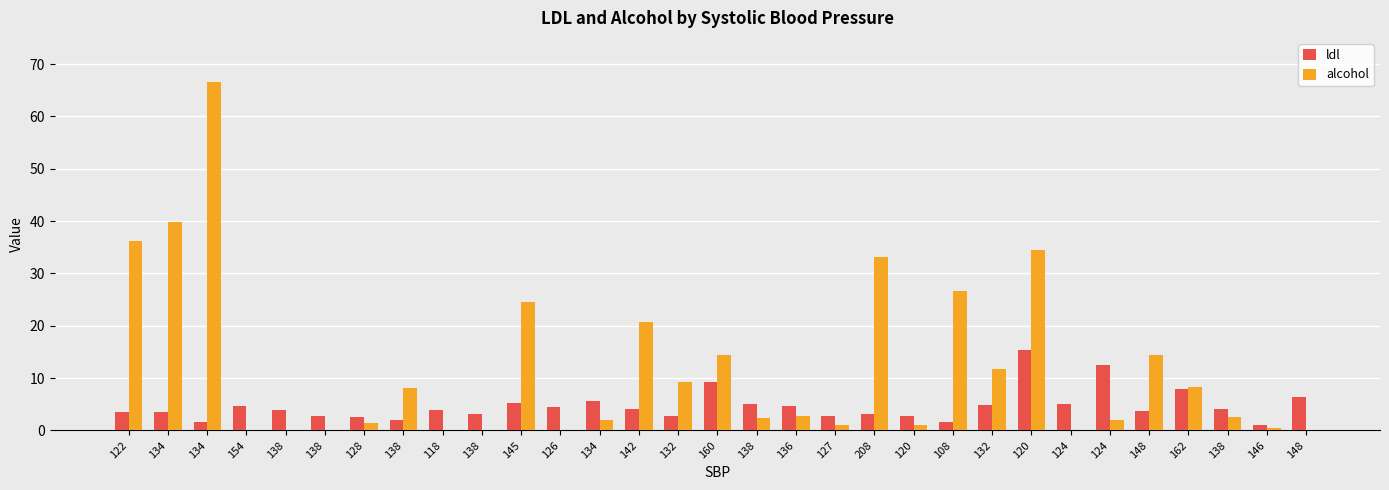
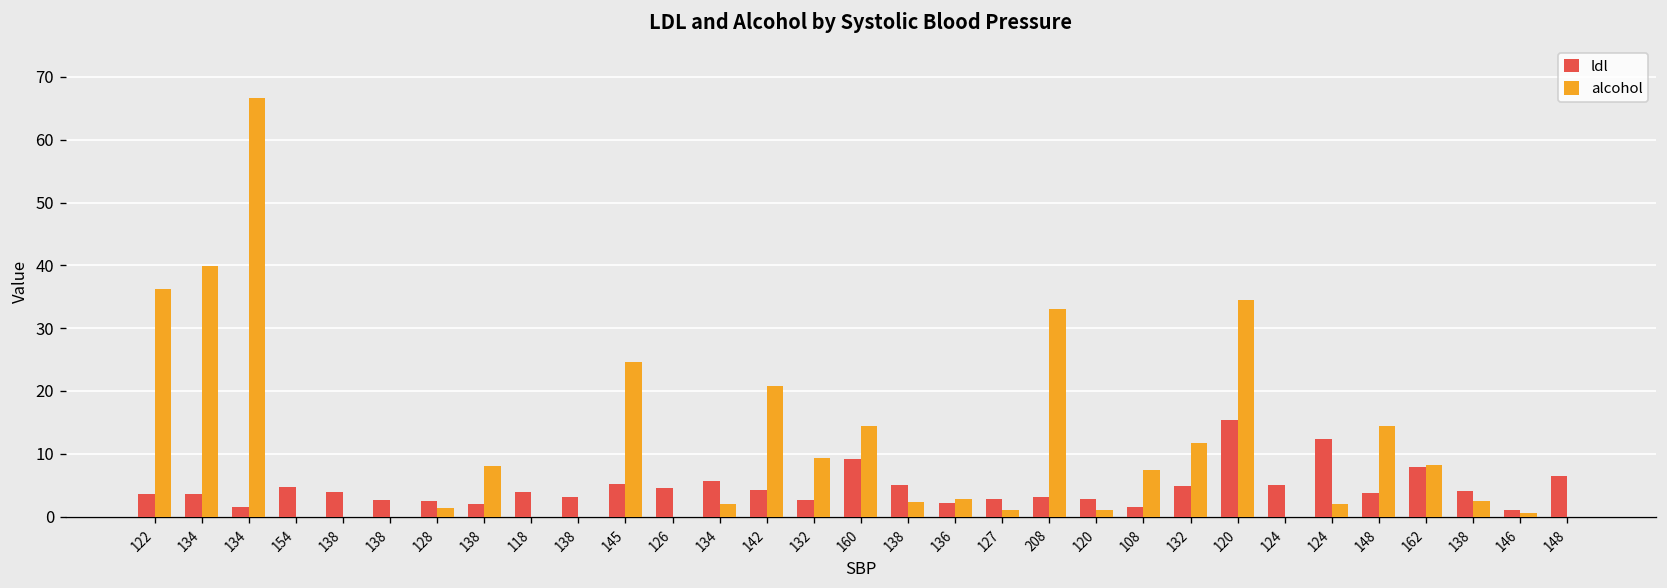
  {
    "ldl": {
      "122": 4,
      "154": 5,
      "128": 3,
      "118": 4,
      "145": 5,
      "126": 4,
      "142": 4,
      "160": 9,
-     "136": 5,
+     "136": 2,
      "127": 3,
      "208": 3,
      "108": 2,
      "162": 8,
      "146": 1
    },
    "alcohol": {
      "122": 36,
      "154": 0,
      "128": 1,
      "118": 0,
      "145": 25,
      "126": 0,
      "142": 21,
      "160": 14,
      "136": 3,
      "127": 1,
      "208": 33,
-     "108": 27,
+     "108": 7,
      "162": 8,
      "146": 1
    }
  }
